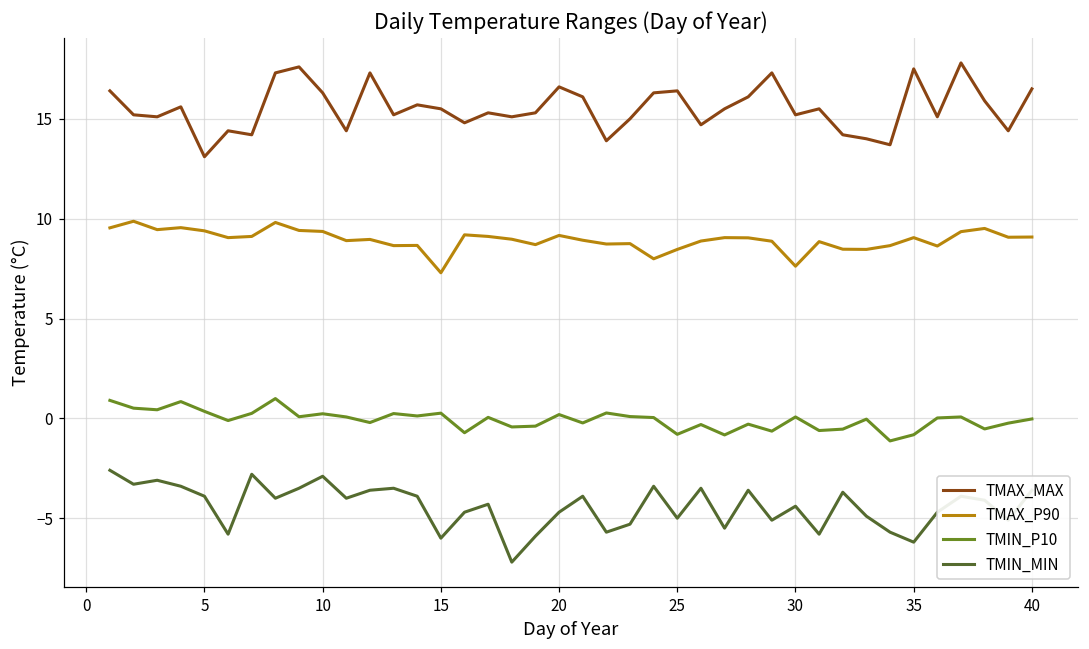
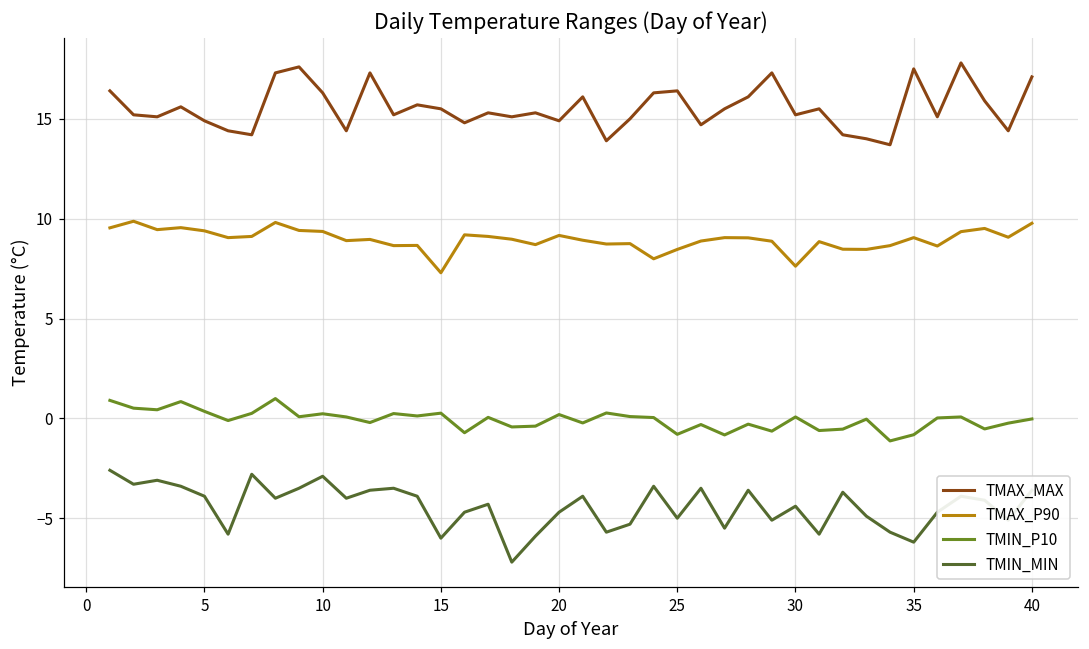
  {
    "TMAX_MAX": {
-     "5": 13.1,
+     "5": 14.9,
      "10": 16.3,
      "15": 15.5,
-     "20": 16.6,
+     "20": 14.9,
      "25": 16.4,
      "30": 15.2,
      "35": 17.5,
-     "40": 16.5
+     "40": 17.1
    },
    "TMAX_P90": {
      "5": 9.4,
      "10": 9.4,
      "15": 7.3,
      "20": 9.2,
      "25": 8.5,
      "30": 7.6,
      "35": 9.1,
-     "40": 9.1
+     "40": 9.8
    }
  }
